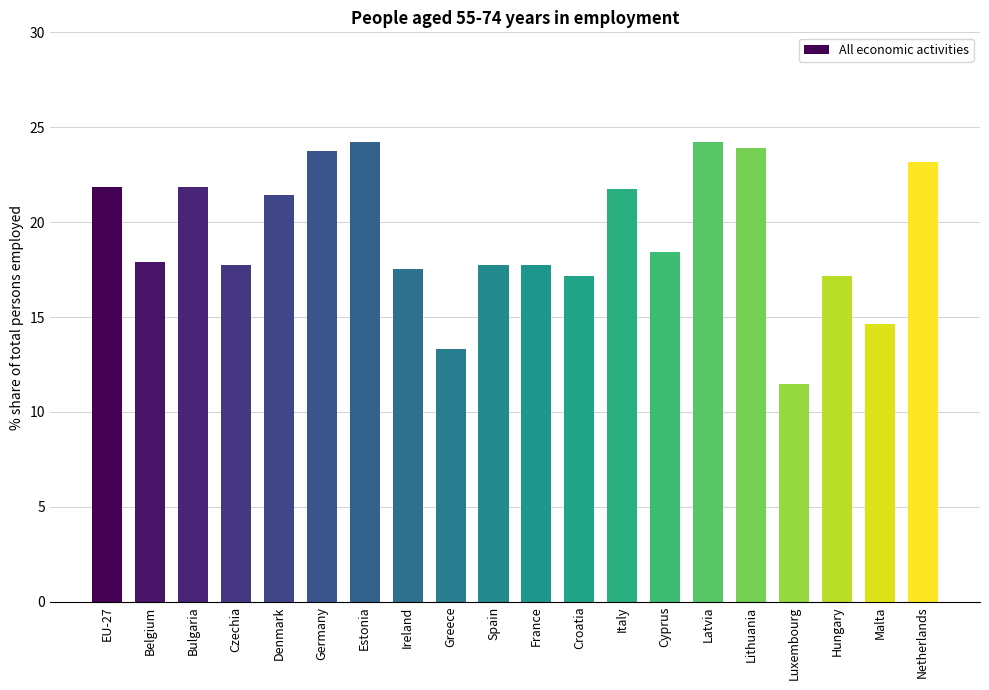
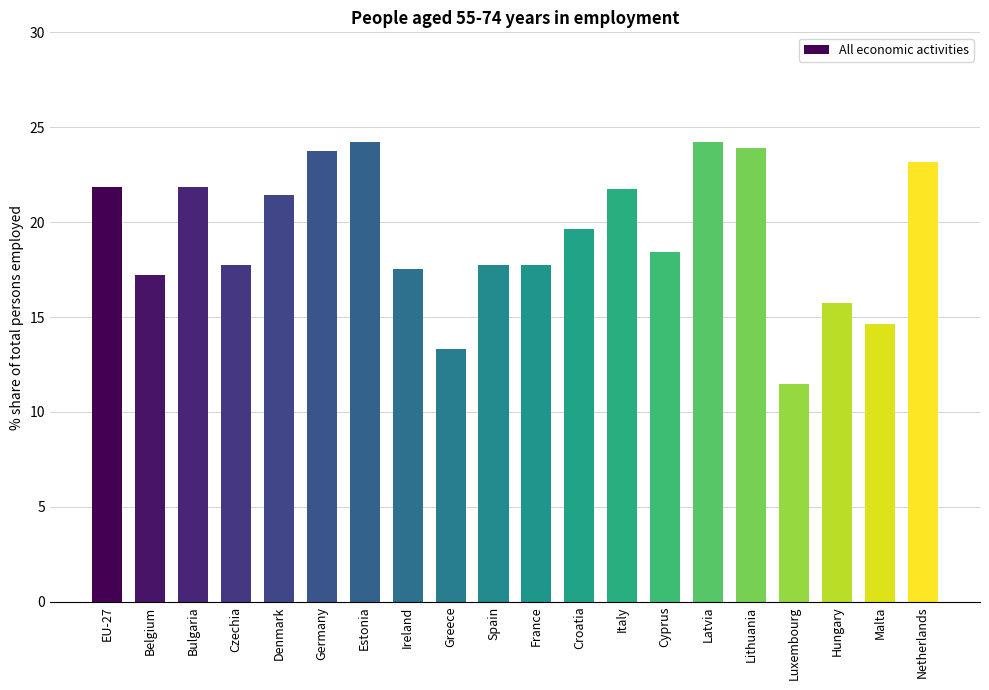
  {
    "EU-27": 21.9,
-   "Belgium": 17.9,
+   "Belgium": 17.2,
    "Bulgaria": 21.8,
    "Czechia": 17.7,
    "Denmark": 21.4,
    "Germany": 23.7,
    "Estonia": 24.2,
    "Ireland": 17.5,
    "Greece": 13.3,
    "Spain": 17.7,
    "France": 17.7,
-   "Croatia": 17.2,
+   "Croatia": 19.7,
    "Italy": 21.7,
    "Cyprus": 18.4,
    "Latvia": 24.2,
    "Lithuania": 23.9,
    "Luxembourg": 11.5,
-   "Hungary": 17.2,
+   "Hungary": 15.7,
    "Malta": 14.6,
    "Netherlands": 23.2
  }
